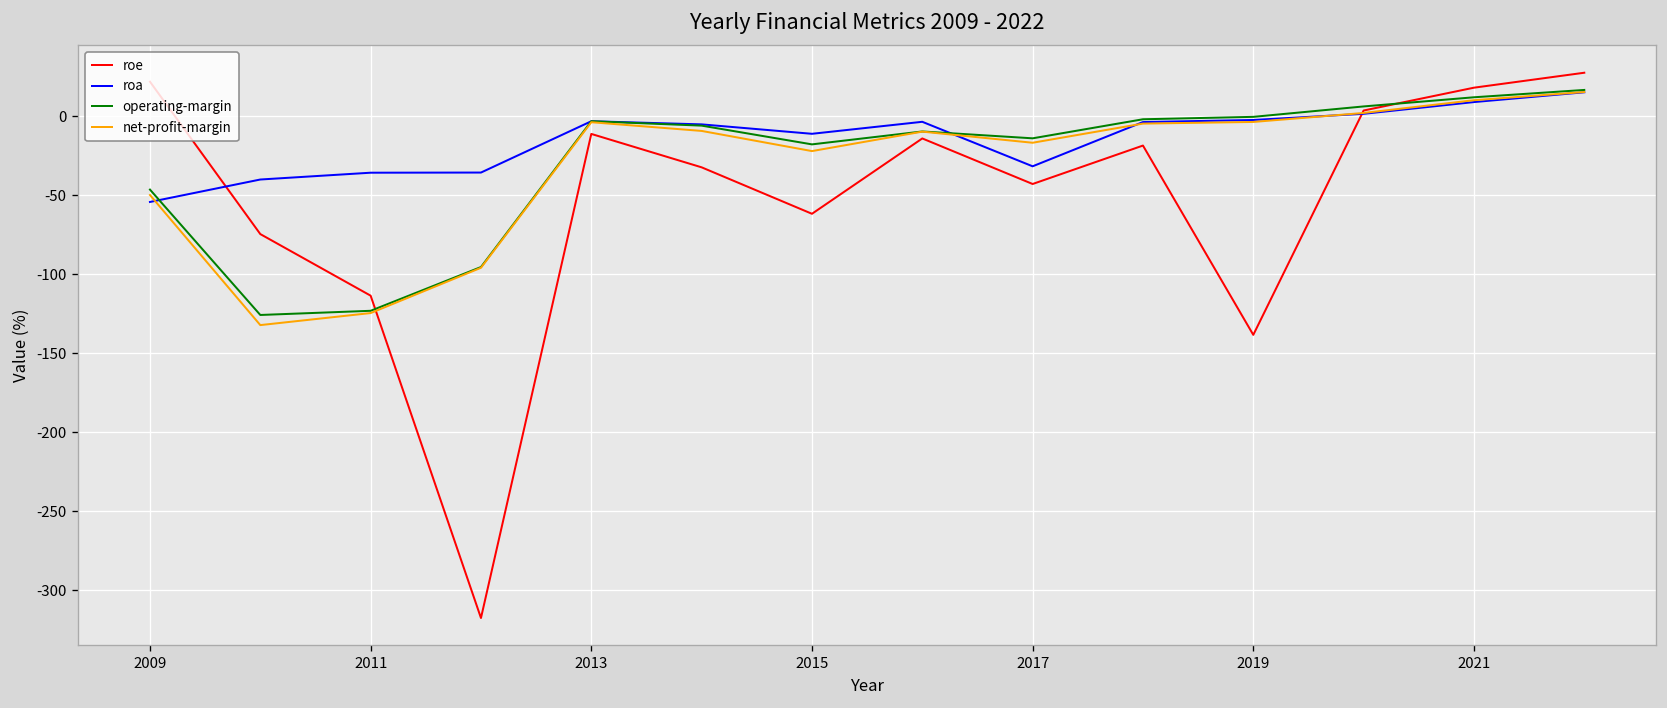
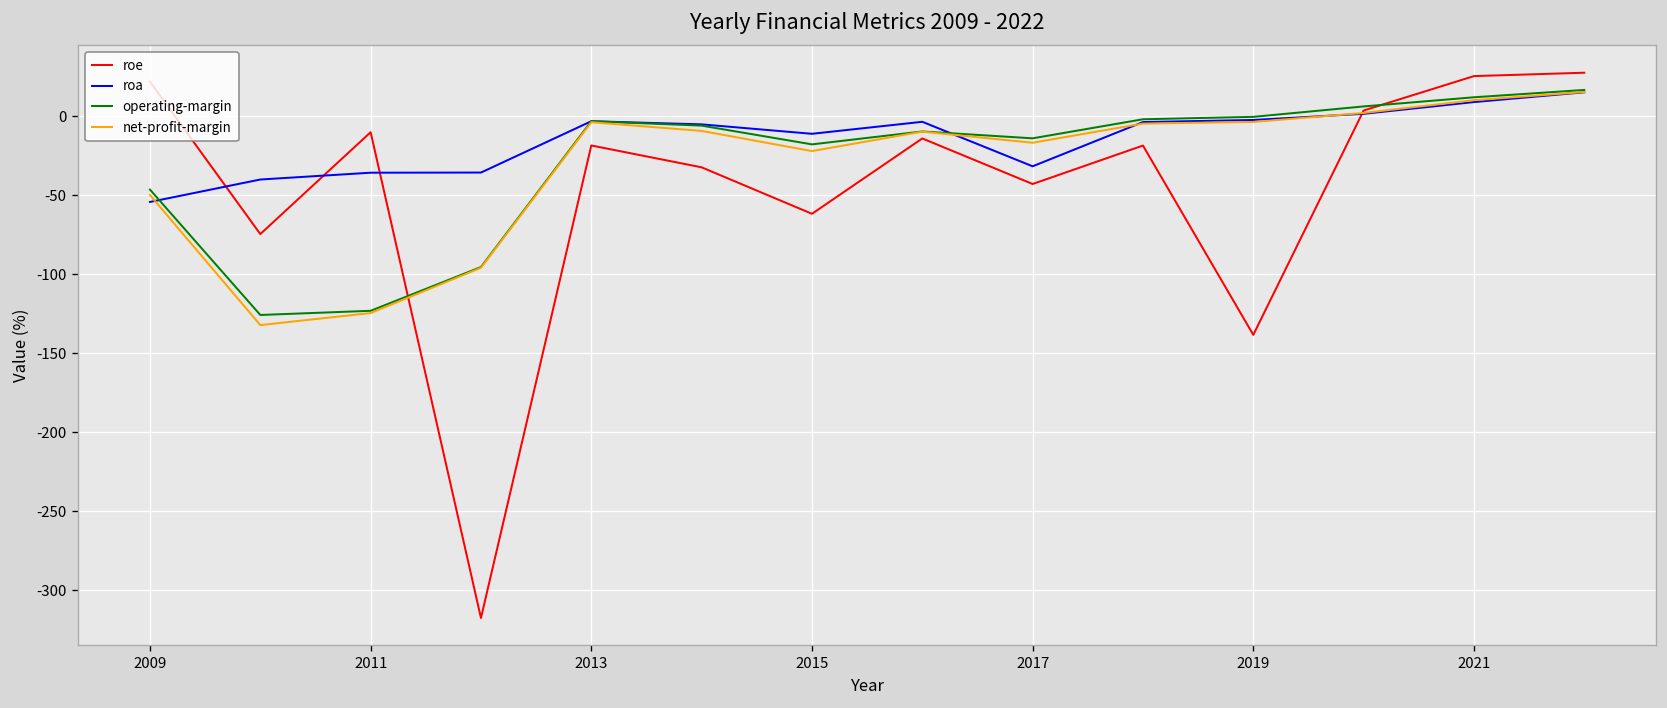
  {
    "roe": {
-     "2011": -114,
-     "2013": -11,
+     "2011": -10,
+     "2013": -18,
      "2015": -62,
      "2017": -43,
      "2019": -138,
-     "2021": 18
+     "2021": 26
    },
    "roa": {
      "2009": -54,
      "2011": -36,
      "2015": -11,
      "2017": -32
    },
    "operating-margin": {
      "2009": -46,
      "2015": -18,
      "2017": -14,
      "2019": 0
    },
    "net-profit-margin": {
      "2009": -50,
      "2015": -22,
      "2017": -17
    }
  }
